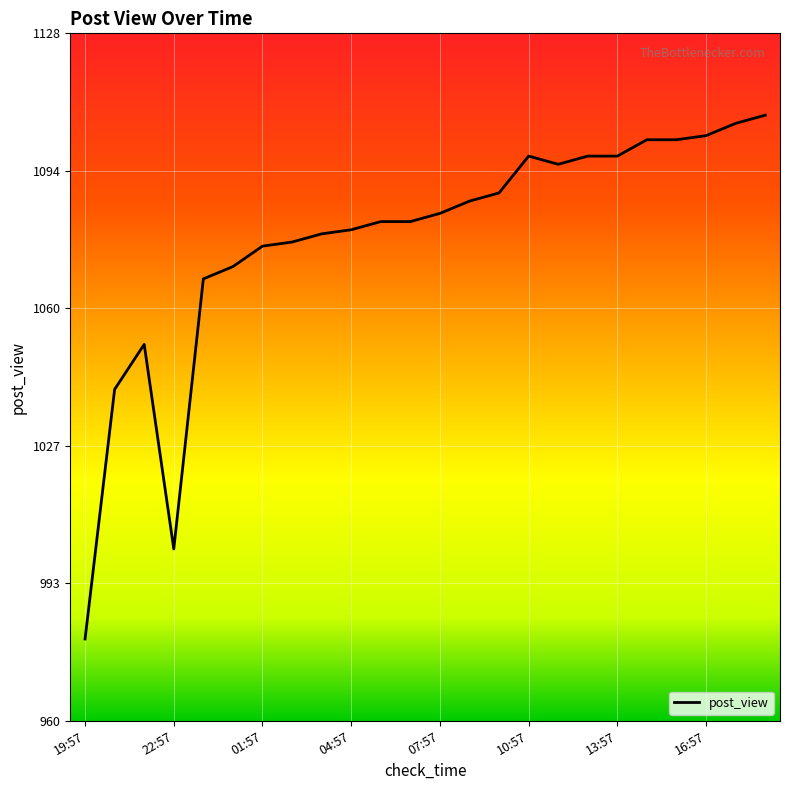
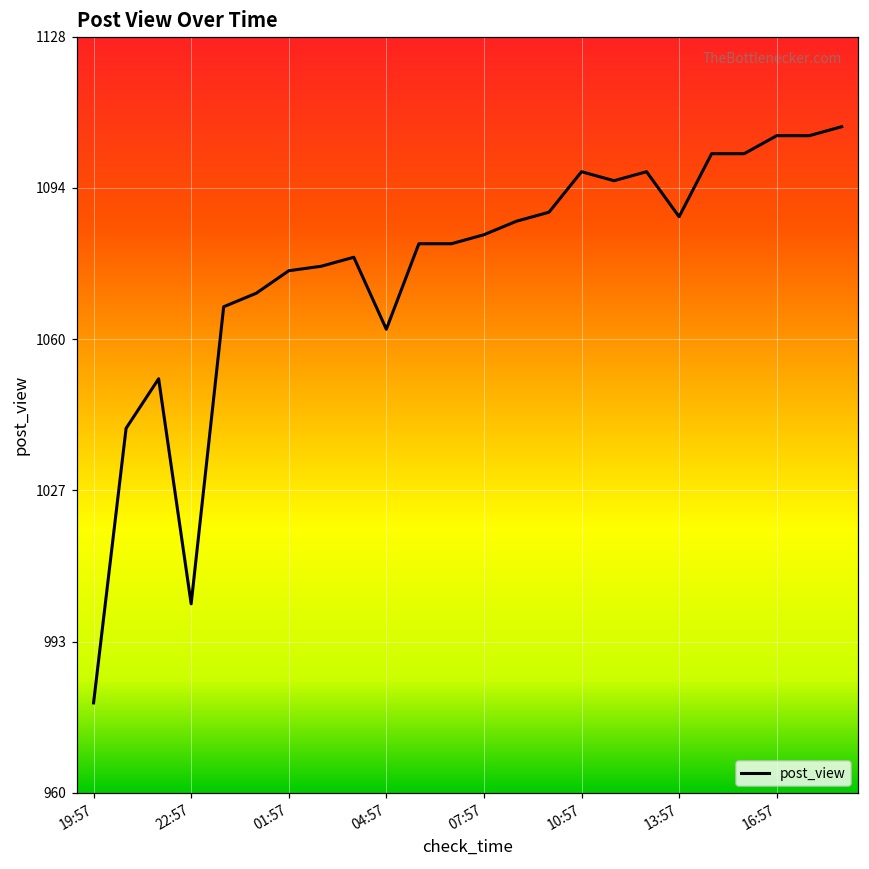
  {
    "19:57": 980,
    "22:57": 1002,
    "01:57": 1076,
-   "04:57": 1080,
+   "04:57": 1063,
    "07:57": 1084,
    "10:57": 1098,
-   "13:57": 1098,
-   "16:57": 1103
+   "13:57": 1088,
+   "16:57": 1106
  }
